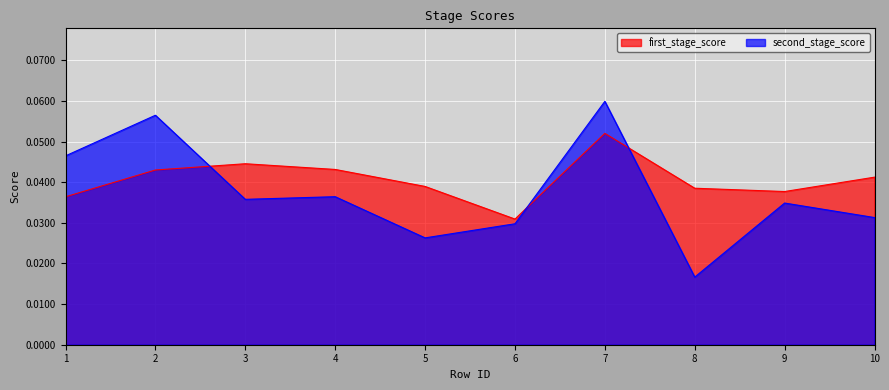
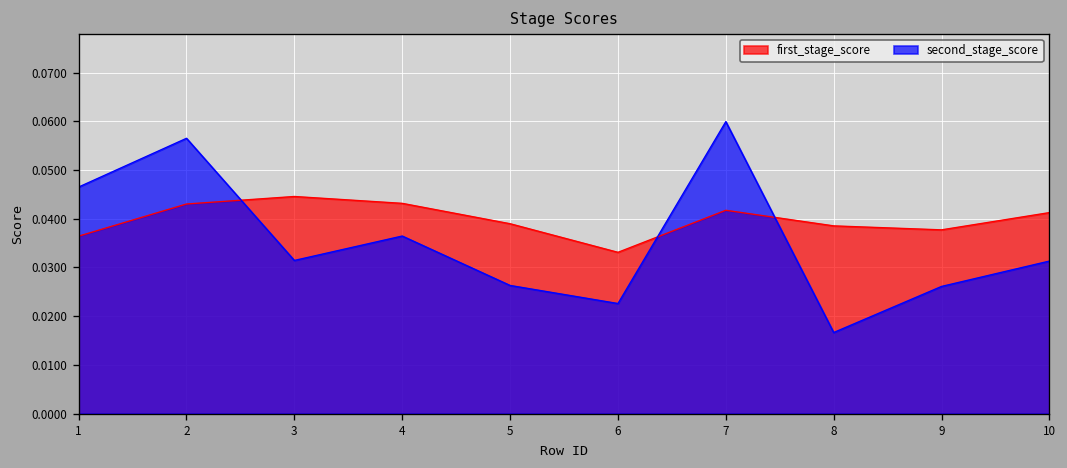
  {
    "first_stage_score": {
      "1": 0.036,
      "2": 0.043,
      "3": 0.045,
      "4": 0.043,
      "5": 0.039,
-     "6": 0.031,
-     "7": 0.052,
+     "6": 0.033,
+     "7": 0.042,
      "8": 0.039,
      "9": 0.038,
      "10": 0.041
    },
    "second_stage_score": {
      "1": 0.047,
      "2": 0.057,
-     "3": 0.036,
+     "3": 0.031,
      "4": 0.036,
      "5": 0.026,
-     "6": 0.030,
+     "6": 0.023,
      "7": 0.060,
      "8": 0.017,
-     "9": 0.035,
+     "9": 0.026,
      "10": 0.031
    }
  }
